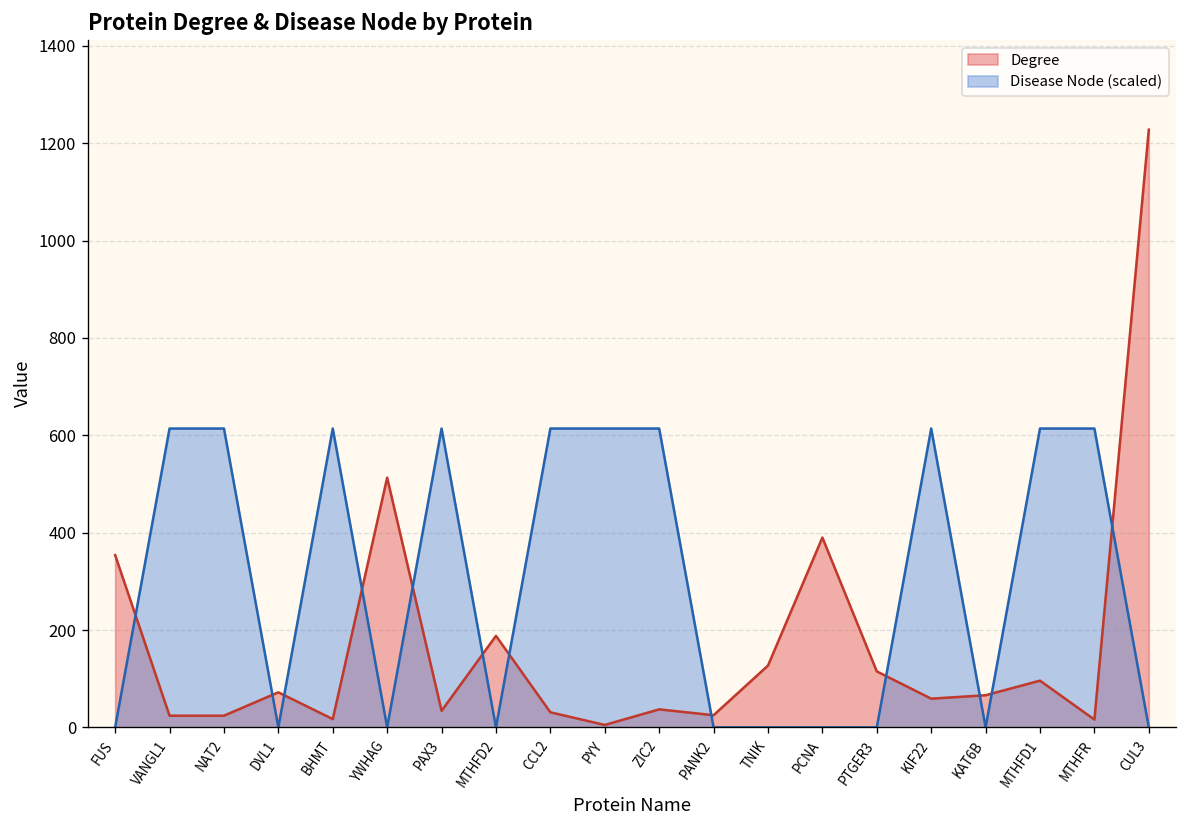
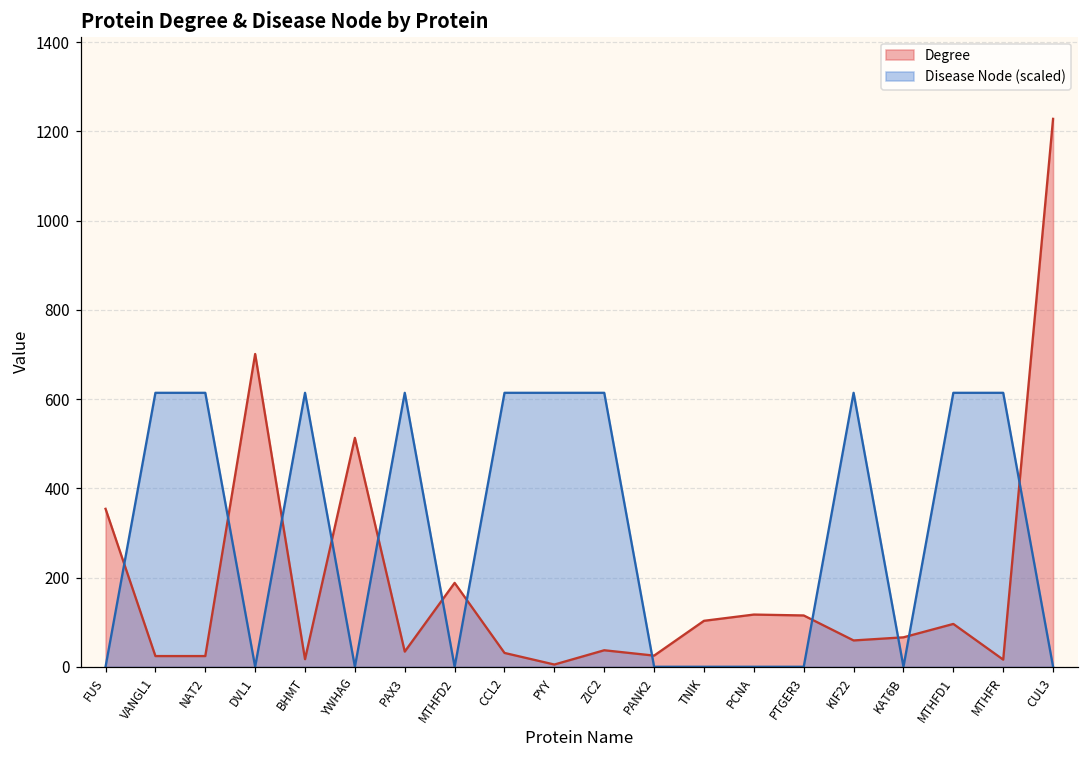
  {
    "Degree": {
      "FUS": 350,
      "VANGL1": 20,
      "NAT2": 20,
-     "DVL1": 70,
+     "DVL1": 700,
      "BHMT": 20,
      "YWHAG": 510,
      "PAX3": 30,
      "MTHFD2": 190,
      "CCL2": 30,
      "PYY": 10,
      "ZIC2": 40,
      "PANK2": 30,
-     "TNIK": 130,
-     "PCNA": 390,
+     "TNIK": 100,
+     "PCNA": 120,
      "PTGER3": 120,
      "KIF22": 60,
      "KAT6B": 70,
      "MTHFD1": 100,
      "MTHFR": 20,
      "CUL3": 1230
    },
    "Disease Node (scaled)": {
      "FUS": 0,
      "VANGL1": 610,
      "NAT2": 610,
      "DVL1": 0,
      "BHMT": 610,
      "YWHAG": 0,
      "PAX3": 610,
      "MTHFD2": 0,
      "CCL2": 610,
      "PYY": 610,
      "ZIC2": 610,
      "PANK2": 0,
      "TNIK": 0,
      "PCNA": 0,
      "PTGER3": 0,
      "KIF22": 610,
      "KAT6B": 0,
      "MTHFD1": 610,
      "MTHFR": 610,
      "CUL3": 0
    }
  }
